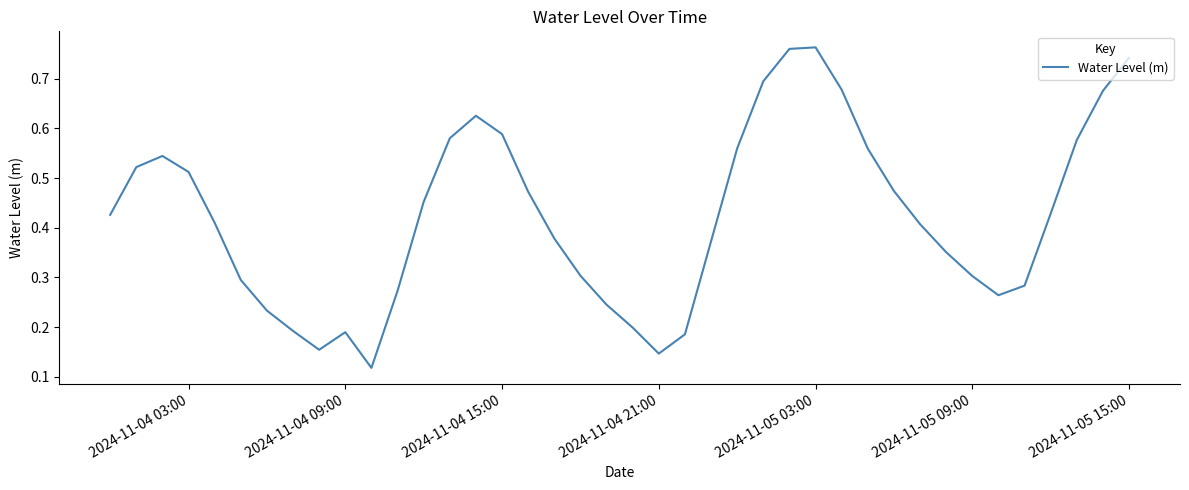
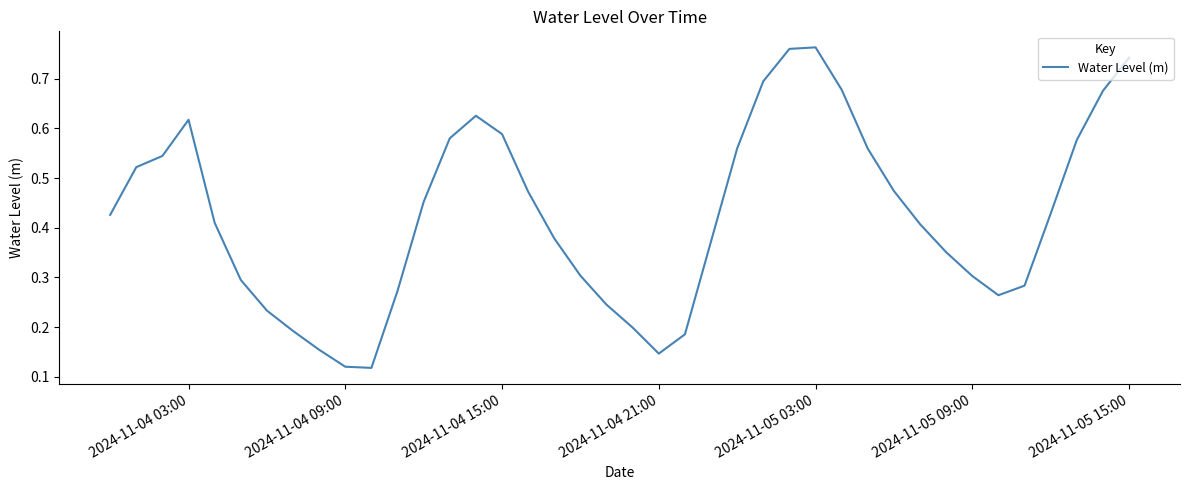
  {
-   "2024-11-04 03:00": 0.51,
-   "2024-11-04 09:00": 0.19,
+   "2024-11-04 03:00": 0.62,
+   "2024-11-04 09:00": 0.12,
    "2024-11-04 15:00": 0.59,
    "2024-11-04 21:00": 0.15,
    "2024-11-05 03:00": 0.76,
    "2024-11-05 09:00": 0.30
  }
